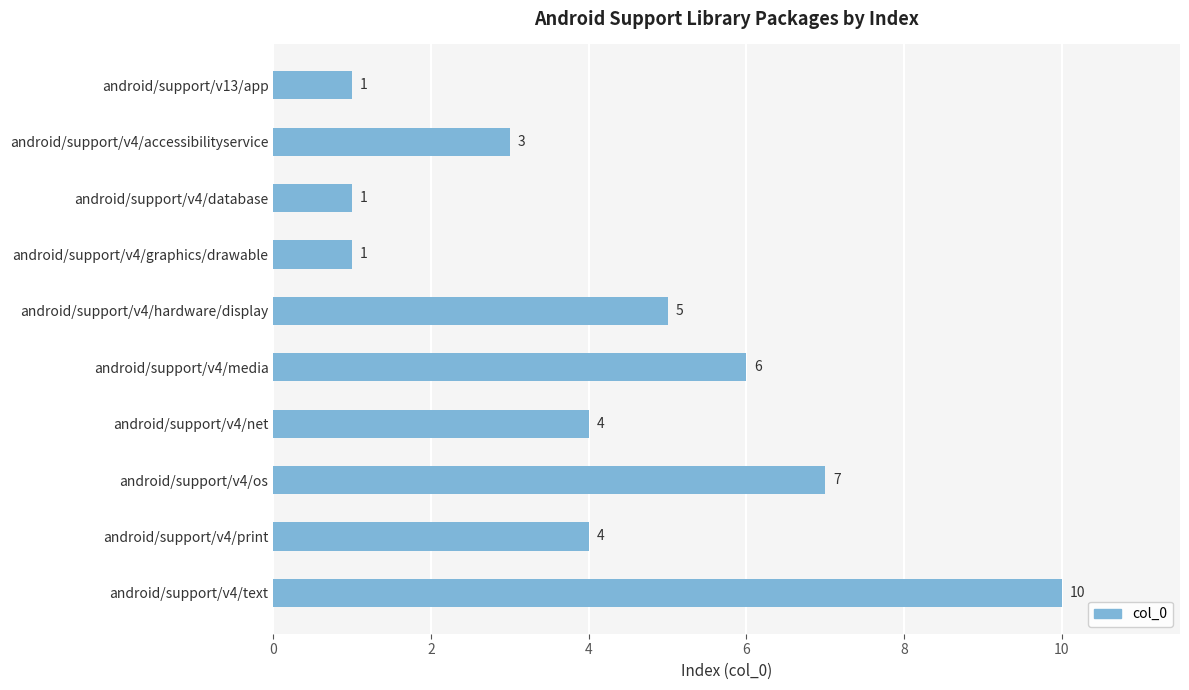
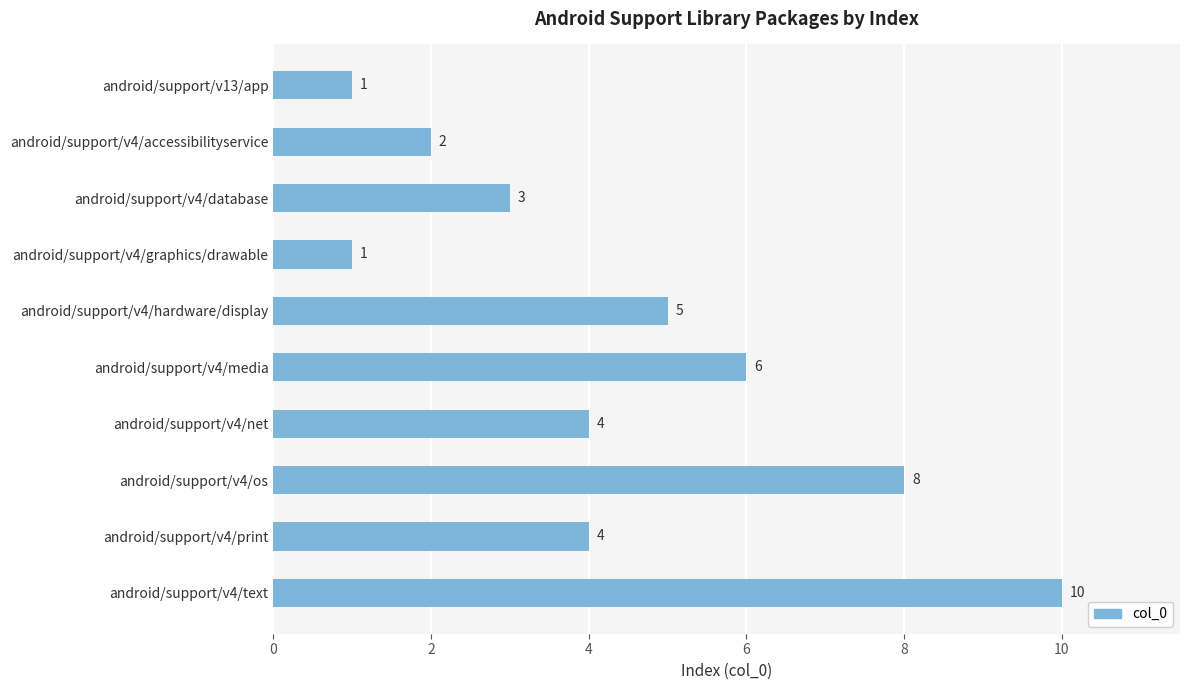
  {
    "android/support/v13/app": 1,
-   "android/support/v4/accessibilityservice": 3,
-   "android/support/v4/database": 1,
+   "android/support/v4/accessibilityservice": 2,
+   "android/support/v4/database": 3,
    "android/support/v4/graphics/drawable": 1,
    "android/support/v4/hardware/display": 5,
    "android/support/v4/media": 6,
    "android/support/v4/net": 4,
-   "android/support/v4/os": 7,
+   "android/support/v4/os": 8,
    "android/support/v4/print": 4,
    "android/support/v4/text": 10
  }
